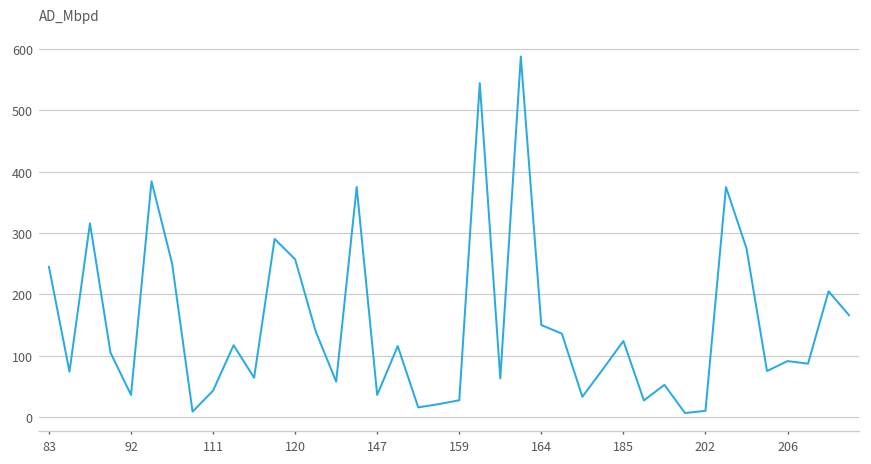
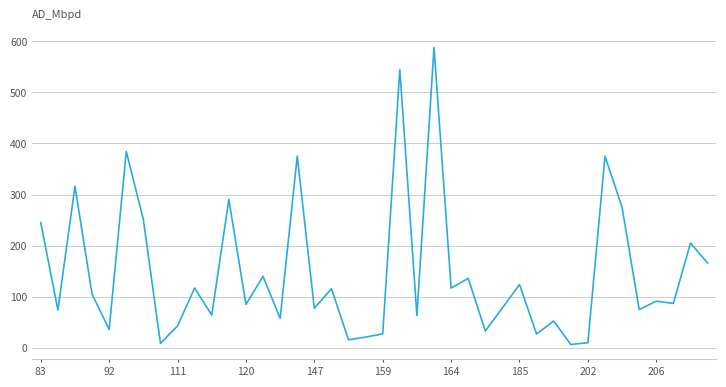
  {
    "83": 250,
    "92": 40,
    "111": 40,
-   "120": 260,
-   "147": 40,
+   "120": 80,
+   "147": 80,
    "159": 30,
-   "164": 150,
+   "164": 120,
    "185": 120,
    "202": 10,
    "206": 90
  }
